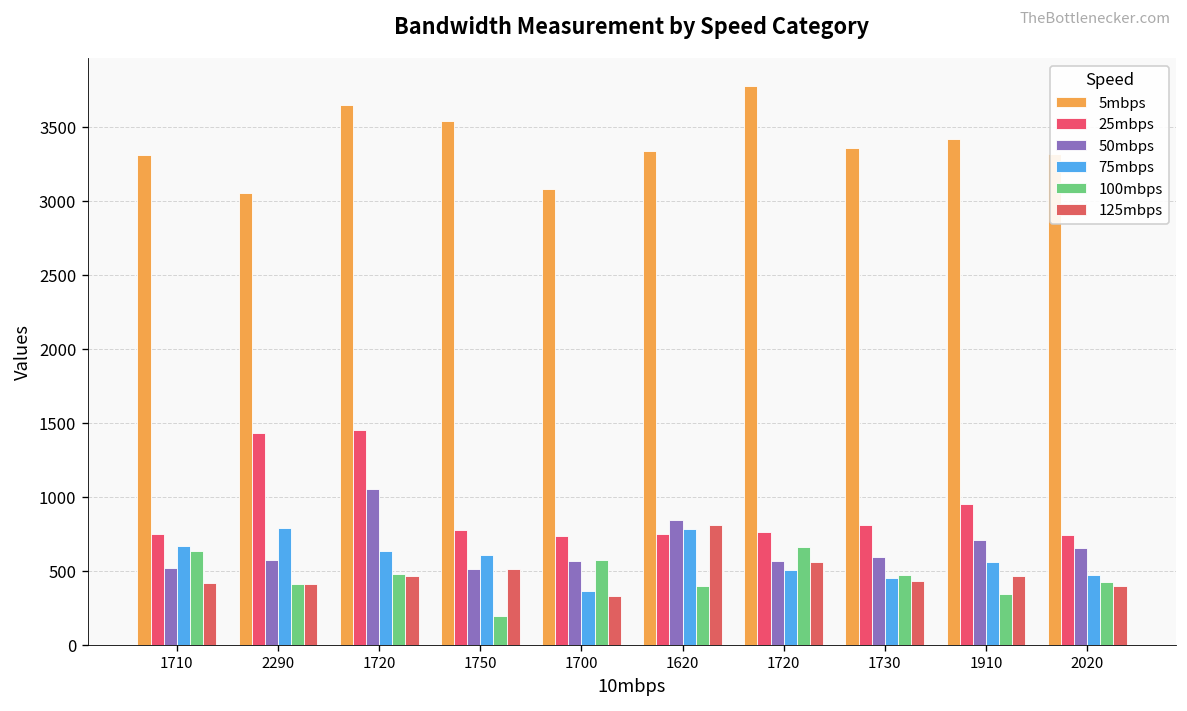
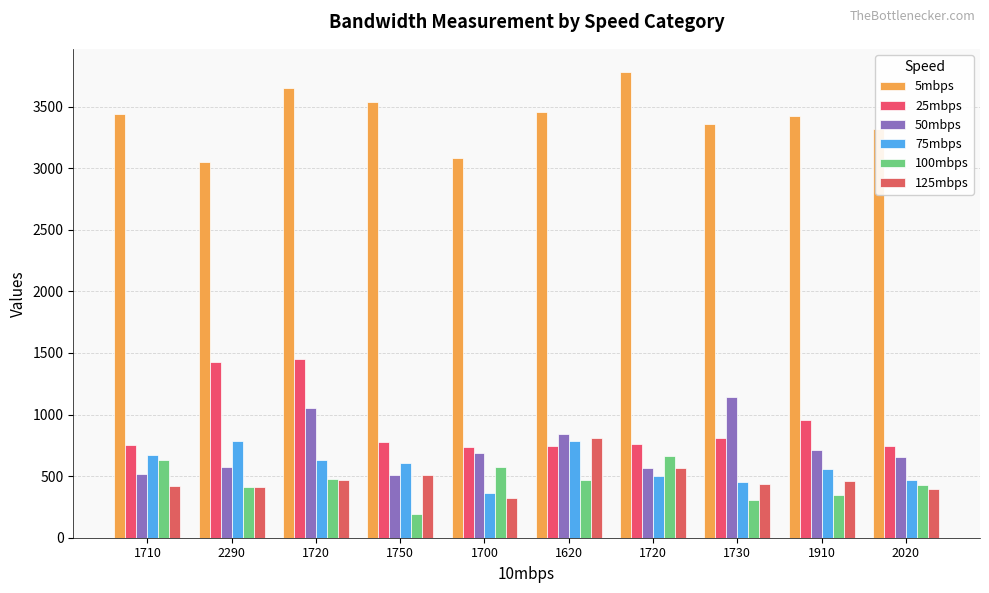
  {
    "5mbps": {
-     "1710": 3320,
+     "1710": 3440,
      "2290": 3050,
      "1750": 3540,
      "1700": 3080,
-     "1620": 3340,
+     "1620": 3460,
      "1730": 3360,
      "1910": 3420
    },
    "50mbps": {
      "1710": 520,
      "2290": 570,
      "1750": 510,
-     "1700": 570,
+     "1700": 690,
      "1620": 840,
-     "1730": 600,
+     "1730": 1150,
      "1910": 710,
      "2020": 660
    },
    "75mbps": {
      "1710": 670,
      "2290": 790,
      "1750": 610,
      "1700": 360,
      "1620": 780,
      "1730": 450,
      "1910": 560,
      "2020": 470
    },
    "100mbps": {
      "1710": 630,
      "2290": 410,
      "1750": 200,
      "1700": 570,
-     "1620": 390,
-     "1730": 470,
+     "1620": 470,
+     "1730": 300,
      "1910": 340,
      "2020": 420
    }
  }
